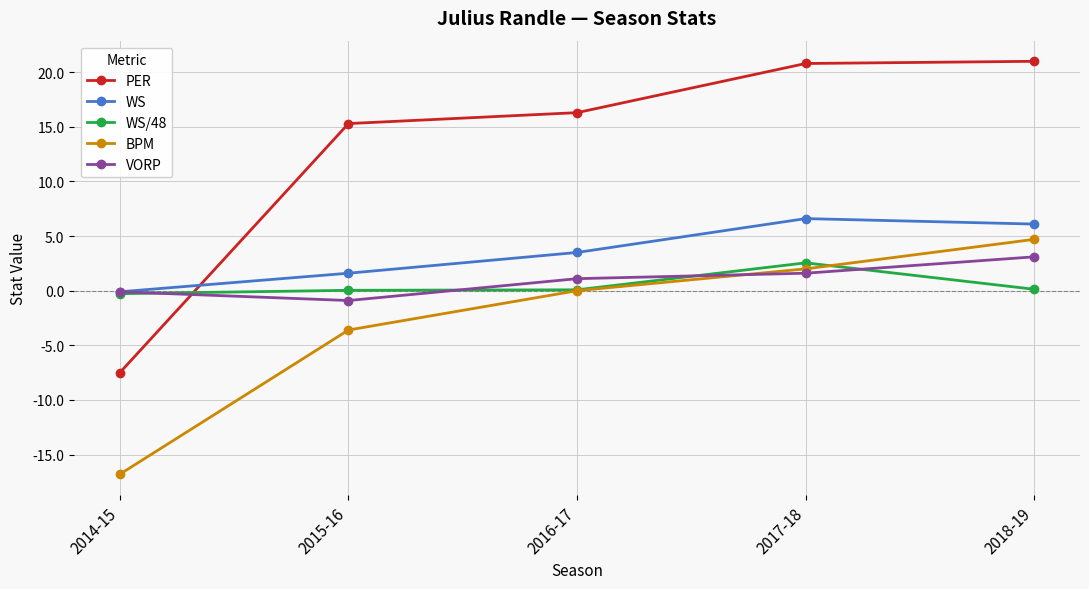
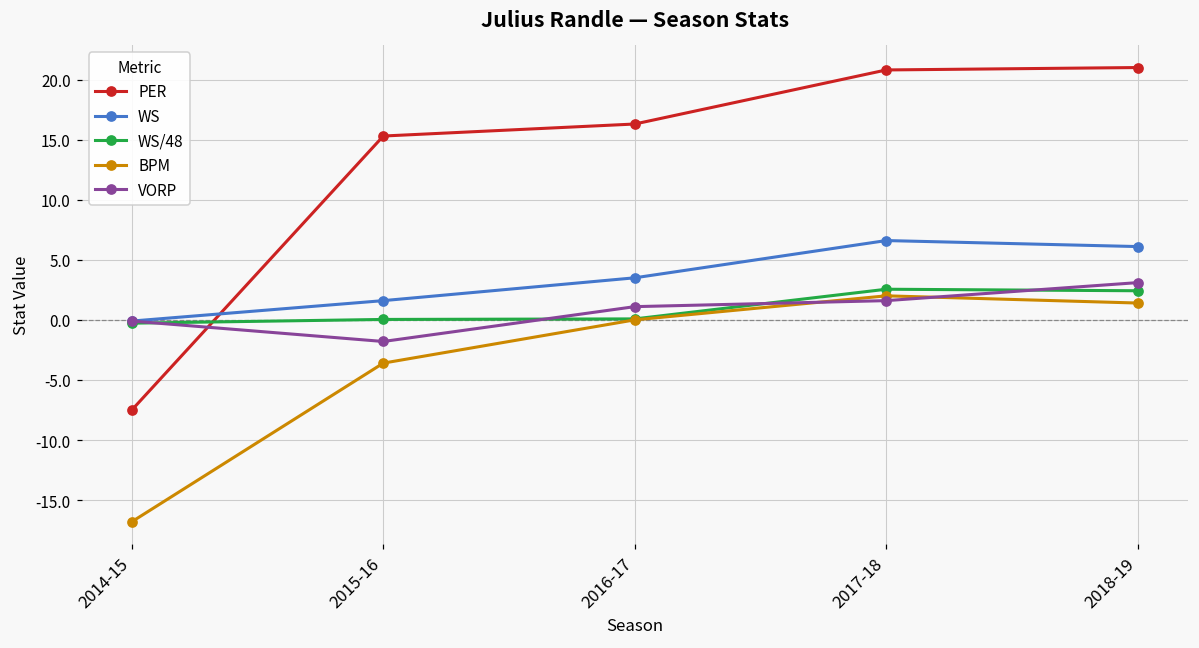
  {
    "PER": {
      "2014-15": -7.5,
      "2015-16": 15.3,
      "2016-17": 16.3,
      "2017-18": 20.8,
      "2018-19": 21.0
    },
    "WS": {
      "2015-16": 1.6,
      "2016-17": 3.5,
      "2017-18": 6.6,
      "2018-19": 6.1
    },
    "WS/48": {
      "2015-16": 0.0,
      "2017-18": 2.5,
-     "2018-19": 0.1
+     "2018-19": 2.4
    },
    "BPM": {
      "2014-15": -16.8,
      "2015-16": -3.6,
      "2017-18": 2.0,
-     "2018-19": 4.7
+     "2018-19": 1.4
    },
    "VORP": {
-     "2015-16": -0.9,
+     "2015-16": -1.8,
      "2016-17": 1.1,
      "2017-18": 1.6,
      "2018-19": 3.1
    }
  }
